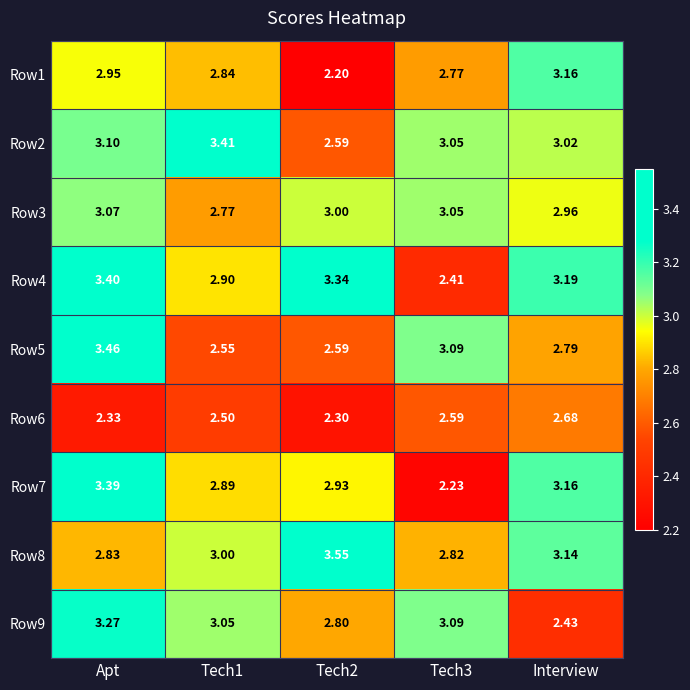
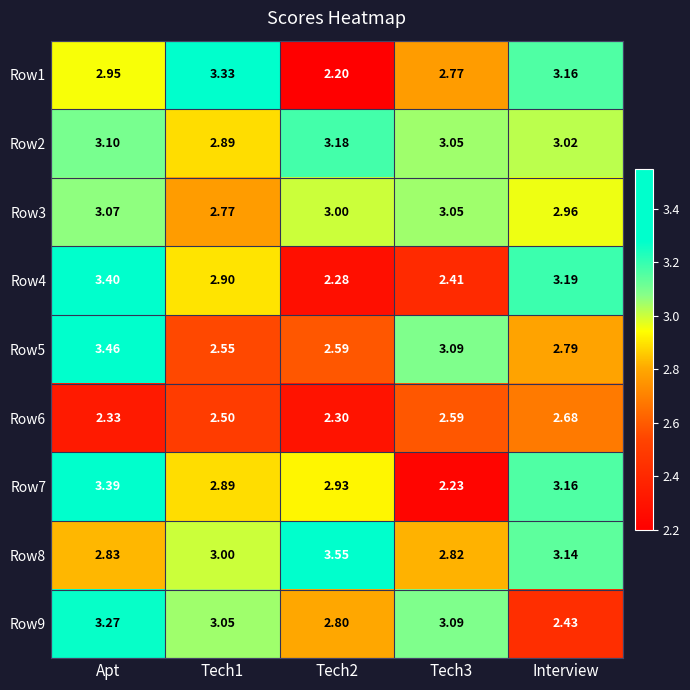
  {
    "Row1": {
      "Apt": 2.95,
-     "Tech1": 2.84,
+     "Tech1": 3.33,
      "Tech2": 2.20,
      "Tech3": 2.77,
      "Interview": 3.16
    },
    "Row2": {
      "Apt": 3.10,
-     "Tech1": 3.41,
-     "Tech2": 2.59,
+     "Tech1": 2.89,
+     "Tech2": 3.18,
      "Tech3": 3.05,
      "Interview": 3.02
    },
    "Row3": {
      "Apt": 3.07,
      "Tech1": 2.77,
      "Tech2": 3.00,
      "Tech3": 3.05,
      "Interview": 2.96
    },
    "Row4": {
      "Apt": 3.40,
      "Tech1": 2.90,
-     "Tech2": 3.34,
+     "Tech2": 2.28,
      "Tech3": 2.41,
      "Interview": 3.19
    },
    "Row5": {
      "Apt": 3.46,
      "Tech1": 2.55,
      "Tech2": 2.59,
      "Tech3": 3.09,
      "Interview": 2.79
    },
    "Row6": {
      "Apt": 2.33,
      "Tech1": 2.50,
      "Tech2": 2.30,
      "Tech3": 2.59,
      "Interview": 2.68
    },
    "Row7": {
      "Apt": 3.39,
      "Tech1": 2.89,
      "Tech2": 2.93,
      "Tech3": 2.23,
      "Interview": 3.16
    },
    "Row8": {
      "Apt": 2.83,
      "Tech1": 3.00,
      "Tech2": 3.55,
      "Tech3": 2.82,
      "Interview": 3.14
    },
    "Row9": {
      "Apt": 3.27,
      "Tech1": 3.05,
      "Tech2": 2.80,
      "Tech3": 3.09,
      "Interview": 2.43
    }
  }
